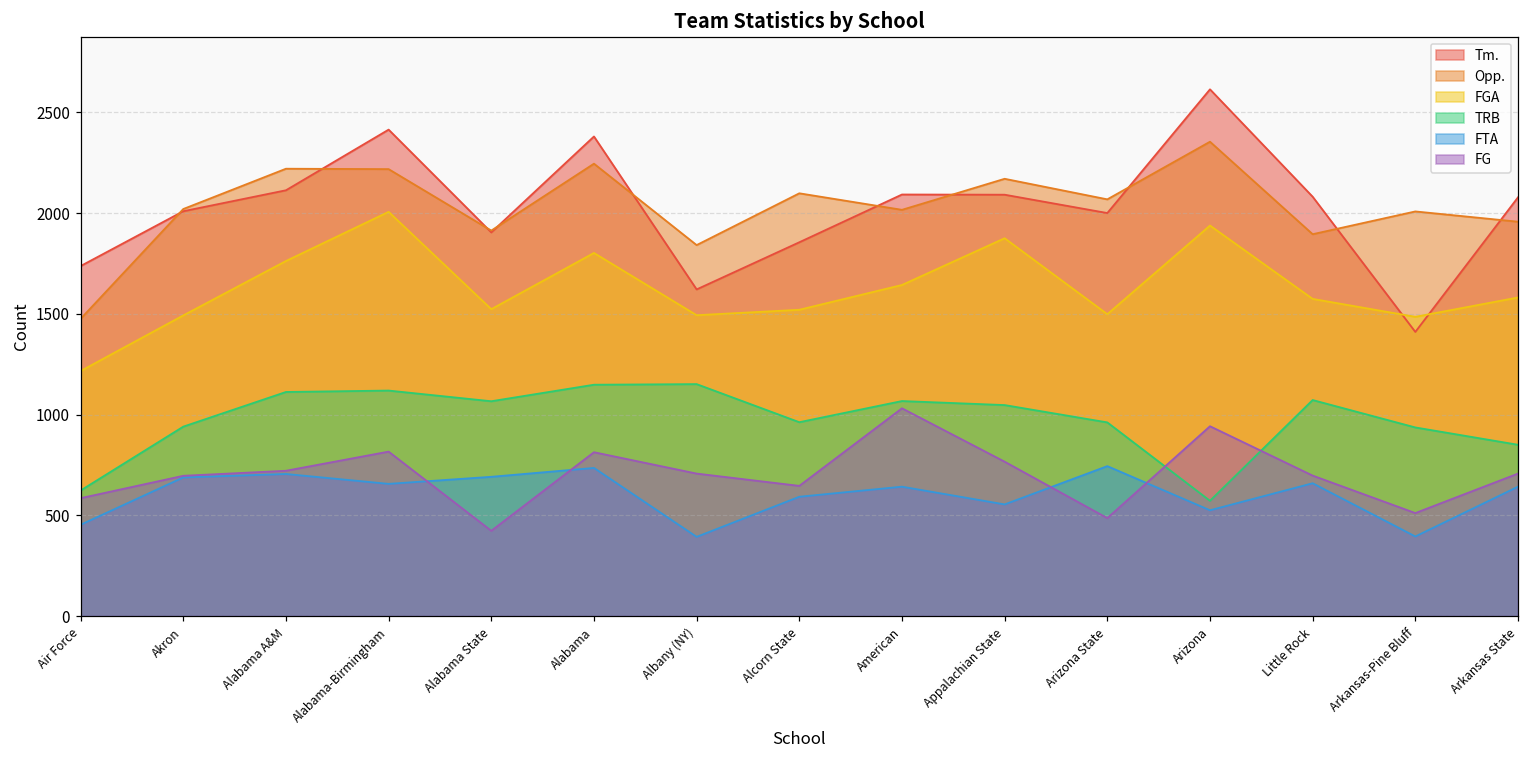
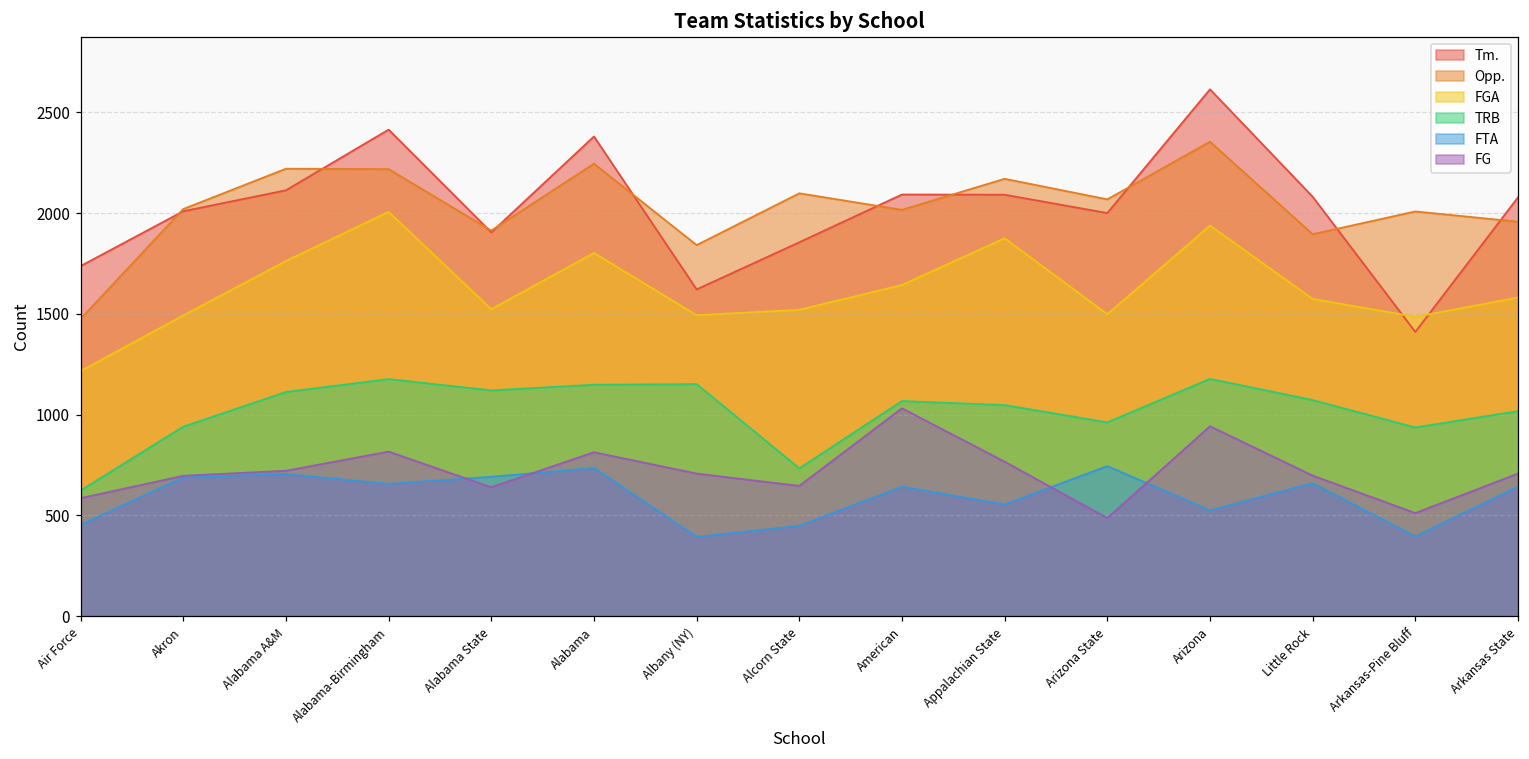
  {
    "TRB": {
      "Air Force": 620,
      "Akron": 940,
      "Alabama A&M": 1110,
-     "Alabama-Birmingham": 1120,
-     "Alabama State": 1070,
+     "Alabama-Birmingham": 1180,
+     "Alabama State": 1120,
      "Alabama": 1150,
      "Albany (NY)": 1150,
-     "Alcorn State": 960,
+     "Alcorn State": 730,
      "American": 1070,
      "Appalachian State": 1050,
      "Arizona State": 960,
-     "Arizona": 570,
+     "Arizona": 1180,
      "Little Rock": 1070,
      "Arkansas-Pine Bluff": 940,
-     "Arkansas State": 850
+     "Arkansas State": 1020
    },
    "FTA": {
      "Air Force": 450,
      "Alabama A&M": 710,
      "Alabama-Birmingham": 660,
      "Alabama State": 690,
      "Alabama": 740,
      "Albany (NY)": 390,
-     "Alcorn State": 590,
+     "Alcorn State": 450,
      "American": 640,
      "Appalachian State": 550,
      "Arizona State": 740,
      "Arizona": 530,
      "Little Rock": 660,
      "Arkansas-Pine Bluff": 400,
      "Arkansas State": 640
    },
    "FG": {
      "Air Force": 590,
      "Alabama A&M": 720,
      "Alabama-Birmingham": 820,
-     "Alabama State": 420,
+     "Alabama State": 640,
      "Alabama": 810,
      "Albany (NY)": 710,
      "Alcorn State": 650,
      "American": 1030,
      "Appalachian State": 770,
      "Arizona State": 490,
      "Arizona": 940,
      "Little Rock": 700,
      "Arkansas-Pine Bluff": 510,
      "Arkansas State": 710
    }
  }
